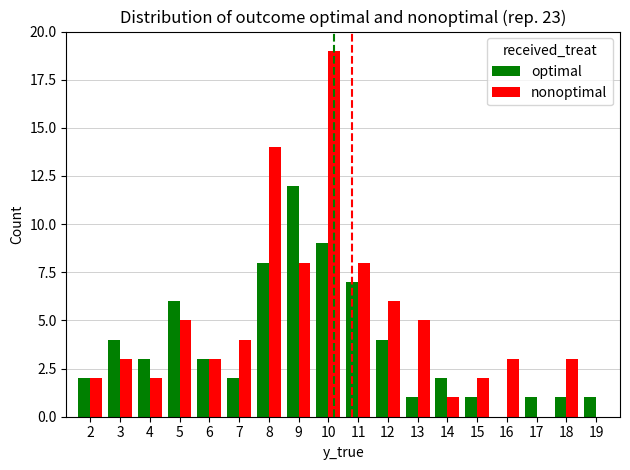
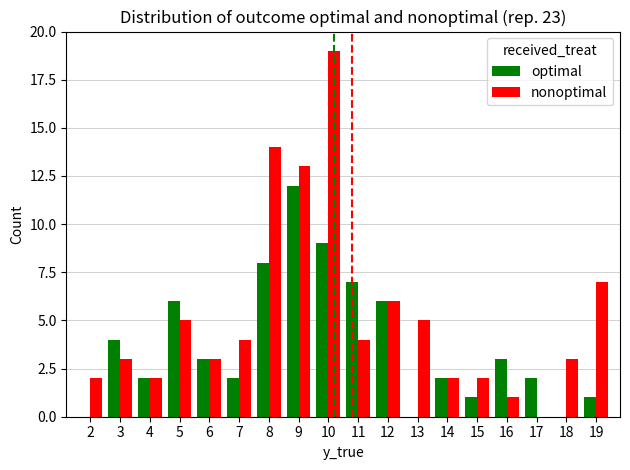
  {
    "optimal": {
-     "2": 2,
+     "2": 0,
      "3": 4,
-     "4": 3,
+     "4": 2,
      "5": 6,
      "6": 3,
      "7": 2,
      "8": 8,
      "9": 12,
      "10": 9,
      "11": 7,
-     "12": 4,
-     "13": 1,
+     "12": 6,
+     "13": 0,
      "14": 2,
      "15": 1,
-     "16": 0,
-     "17": 1,
-     "18": 1,
+     "16": 3,
+     "17": 2,
+     "18": 0,
      "19": 1
    },
    "nonoptimal": {
      "2": 2,
      "3": 3,
      "4": 2,
      "5": 5,
      "6": 3,
      "7": 4,
      "8": 14,
-     "9": 8,
+     "9": 13,
      "10": 19,
-     "11": 8,
+     "11": 4,
      "12": 6,
      "13": 5,
-     "14": 1,
+     "14": 2,
      "15": 2,
-     "16": 3,
+     "16": 1,
      "17": 0,
      "18": 3,
-     "19": 0
+     "19": 7
    }
  }
